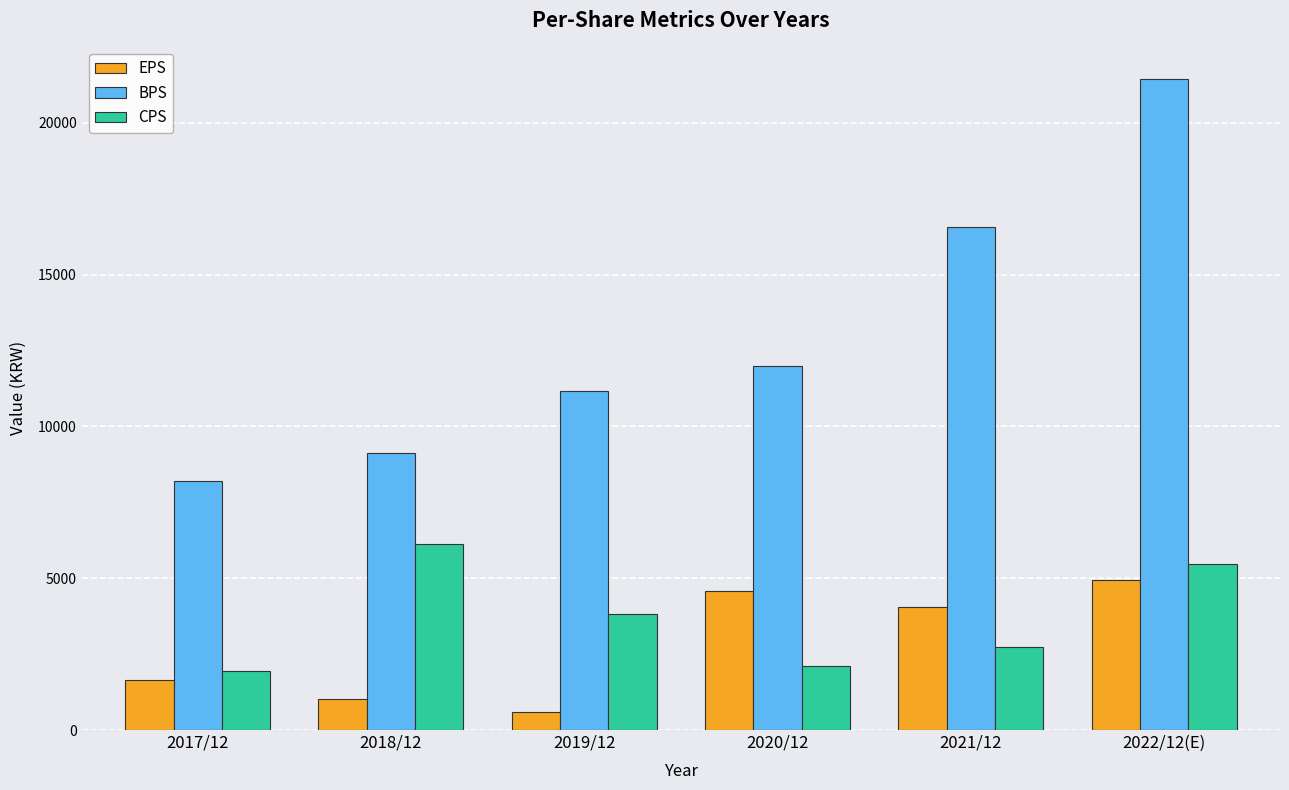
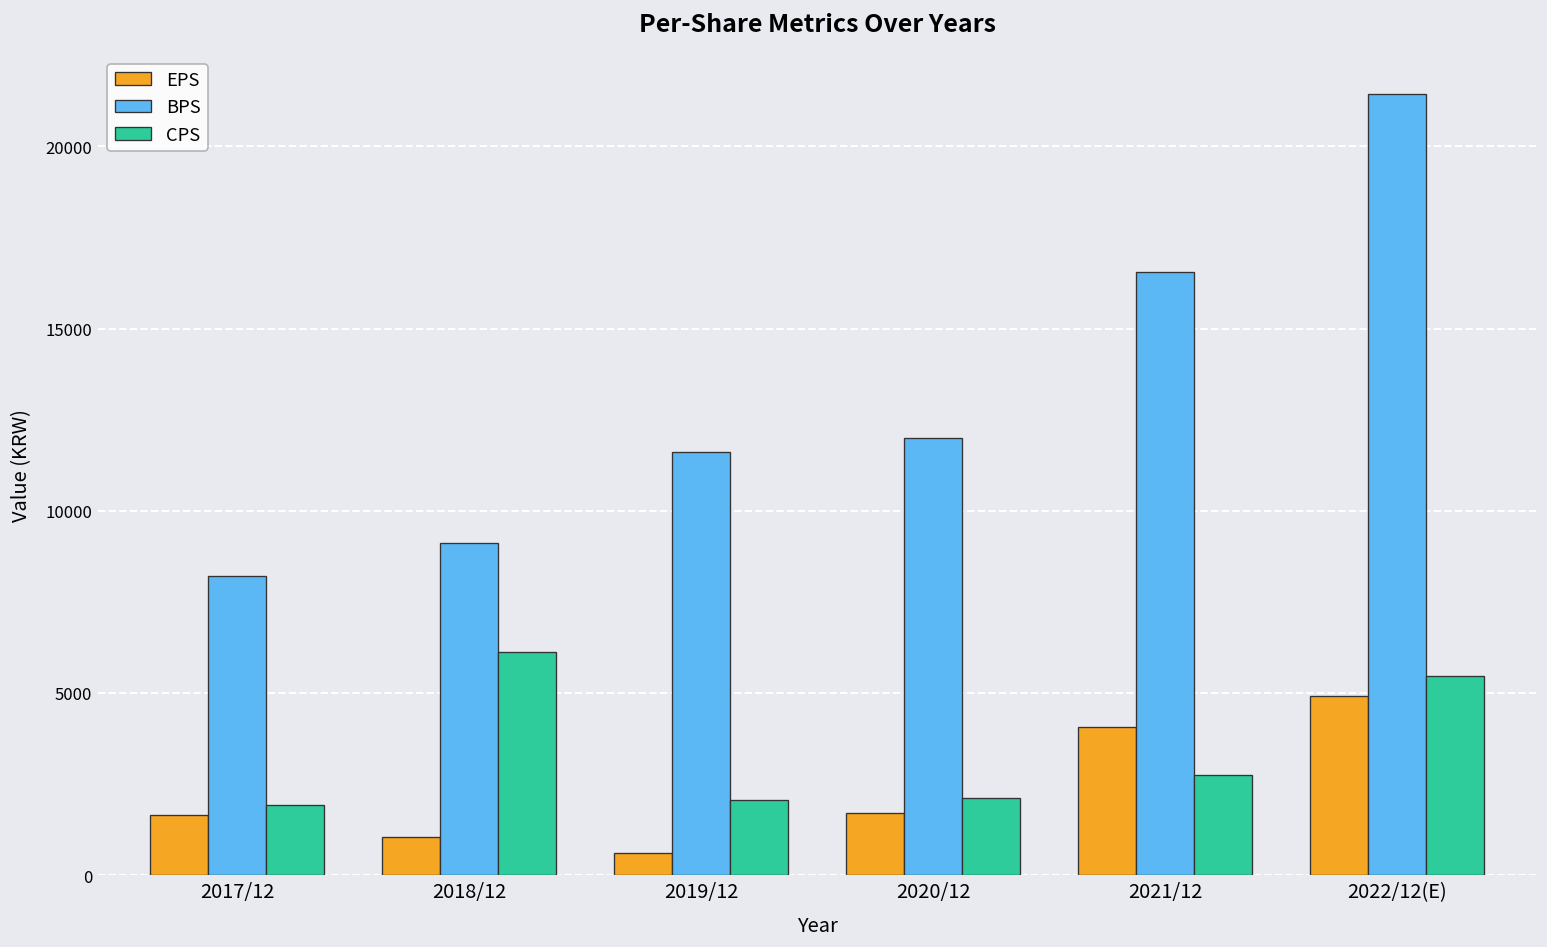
  {
    "EPS": {
      "2017/12": 1600,
      "2018/12": 1000,
      "2019/12": 600,
-     "2020/12": 4600,
+     "2020/12": 1700,
      "2021/12": 4100,
      "2022/12(E)": 4900
    },
    "BPS": {
      "2017/12": 8200,
      "2018/12": 9100,
-     "2019/12": 11200,
+     "2019/12": 11600,
      "2020/12": 12000,
      "2021/12": 16600,
      "2022/12(E)": 21400
    },
    "CPS": {
      "2017/12": 1900,
      "2018/12": 6100,
-     "2019/12": 3800,
+     "2019/12": 2100,
      "2020/12": 2100,
      "2021/12": 2700,
      "2022/12(E)": 5500
    }
  }
